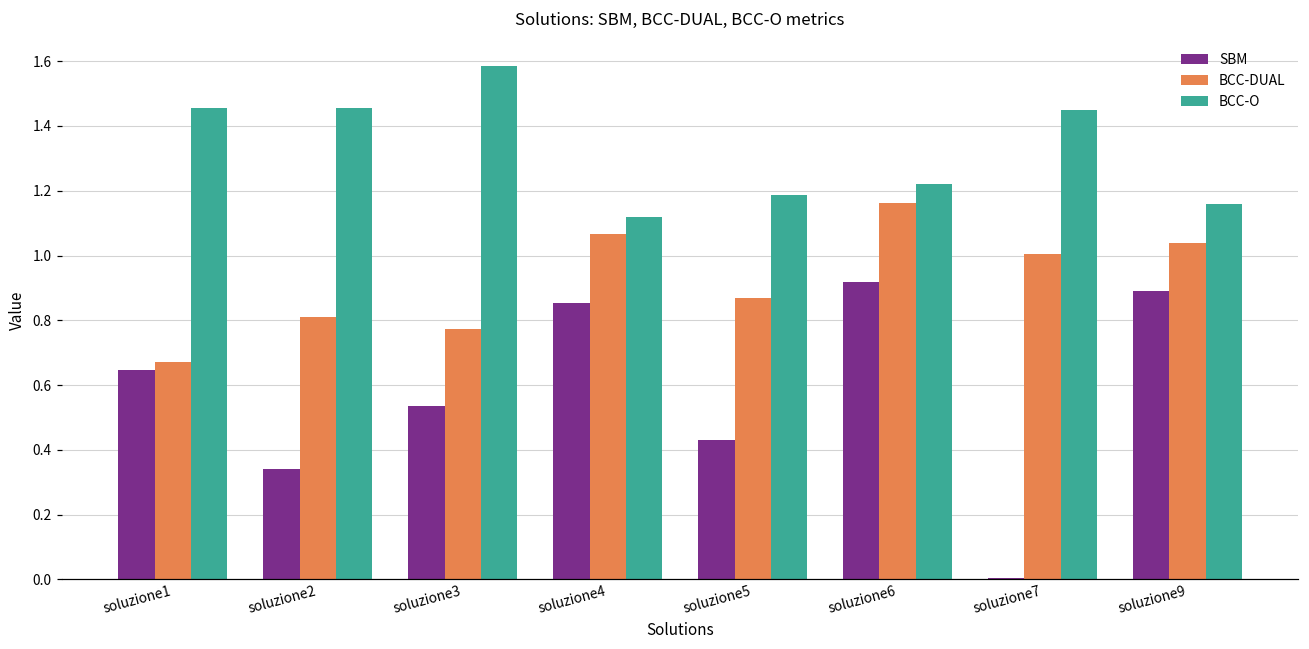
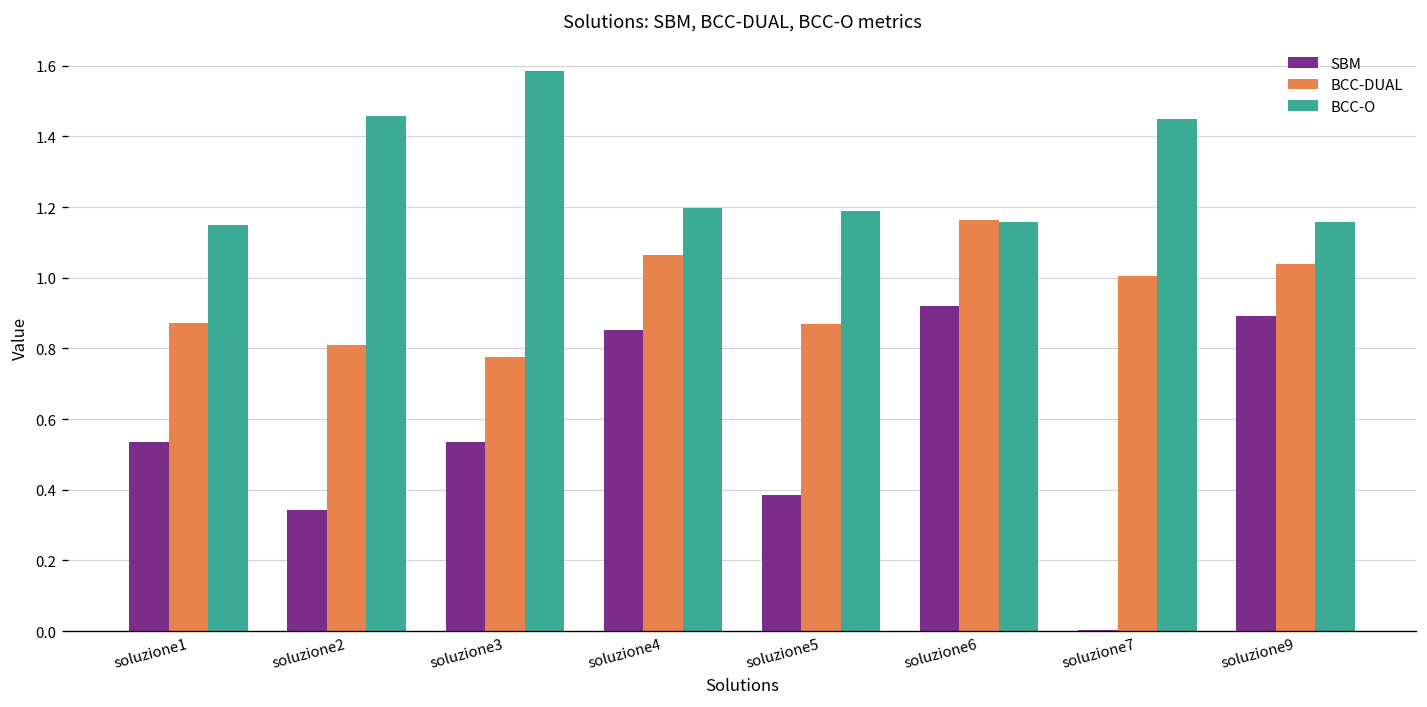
  {
    "SBM": {
-     "soluzione1": 0.65,
+     "soluzione1": 0.53,
      "soluzione2": 0.34,
      "soluzione3": 0.54,
      "soluzione4": 0.85,
-     "soluzione5": 0.43,
+     "soluzione5": 0.38,
      "soluzione6": 0.92,
      "soluzione9": 0.89
    },
    "BCC-DUAL": {
-     "soluzione1": 0.67,
+     "soluzione1": 0.87,
      "soluzione2": 0.81,
      "soluzione3": 0.77,
      "soluzione4": 1.07,
      "soluzione5": 0.87,
      "soluzione6": 1.16,
      "soluzione7": 1.01,
      "soluzione9": 1.04
    },
    "BCC-O": {
-     "soluzione1": 1.46,
+     "soluzione1": 1.15,
      "soluzione2": 1.46,
      "soluzione3": 1.58,
-     "soluzione4": 1.12,
+     "soluzione4": 1.20,
      "soluzione5": 1.19,
-     "soluzione6": 1.22,
+     "soluzione6": 1.16,
      "soluzione7": 1.45,
      "soluzione9": 1.16
    }
  }
